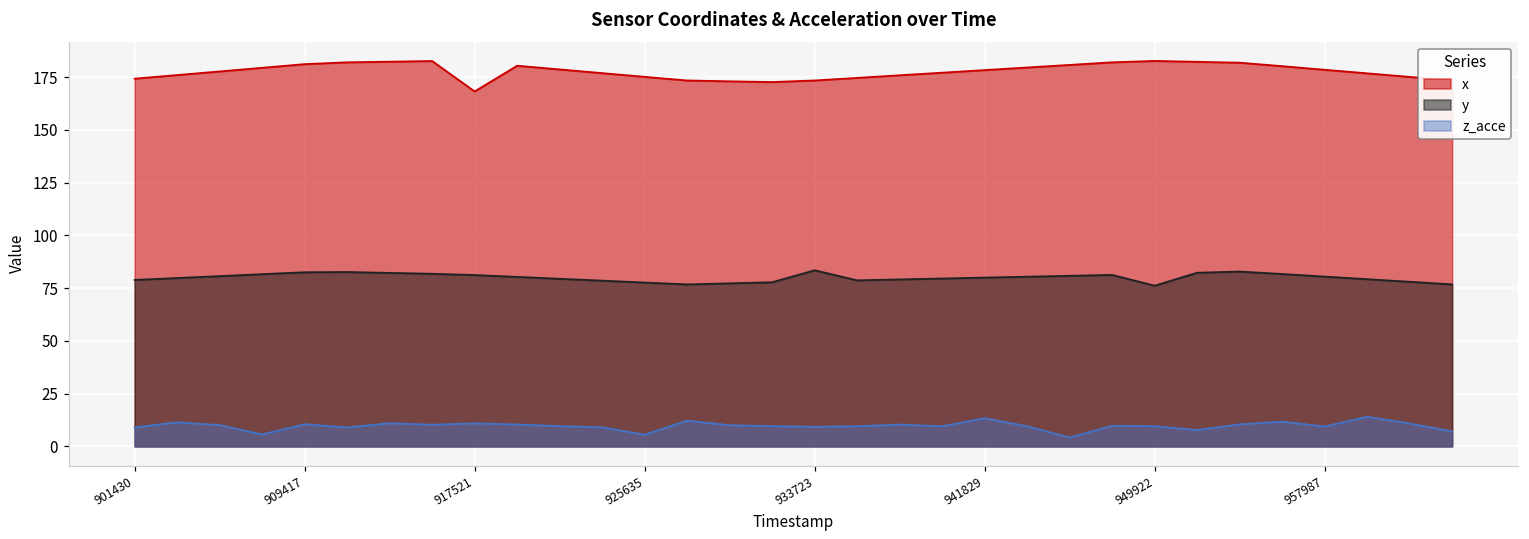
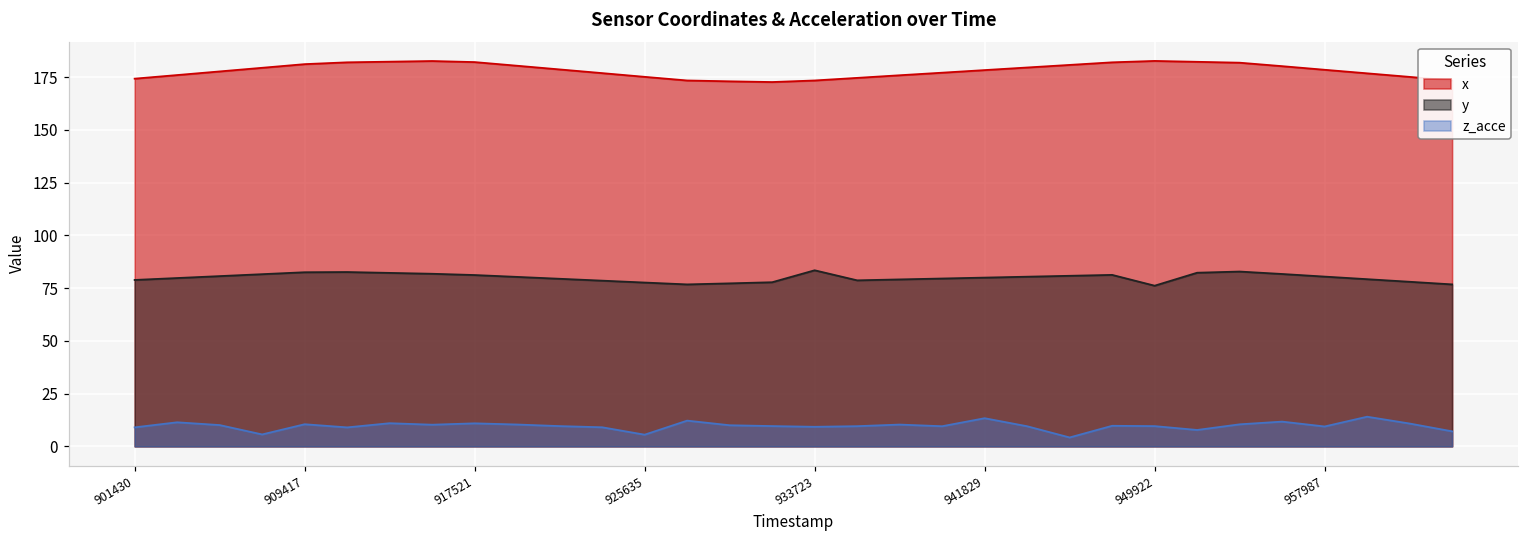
  {
    "x": {
      "901430": 174,
      "909417": 181,
-     "917521": 168,
+     "917521": 182,
      "925635": 175,
      "933723": 173,
      "941829": 178,
      "949922": 183,
      "957987": 178
    },
    "y": {
      "901430": 79,
      "909417": 83,
      "917521": 81,
      "925635": 78,
      "933723": 83,
      "941829": 80,
      "949922": 76,
      "957987": 80
    },
    "z_acce": {
      "901430": 9,
      "909417": 10,
      "917521": 11,
      "925635": 6,
      "933723": 9,
      "941829": 13,
      "949922": 10,
      "957987": 9
    }
  }
